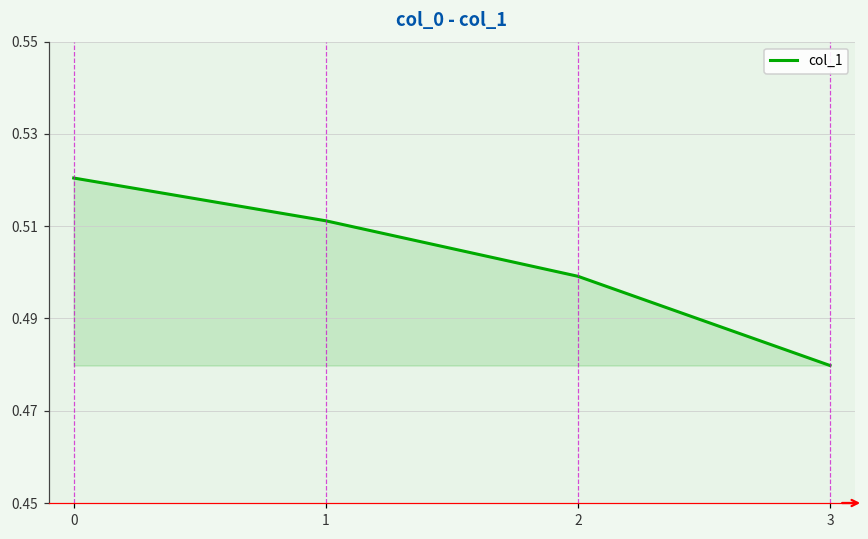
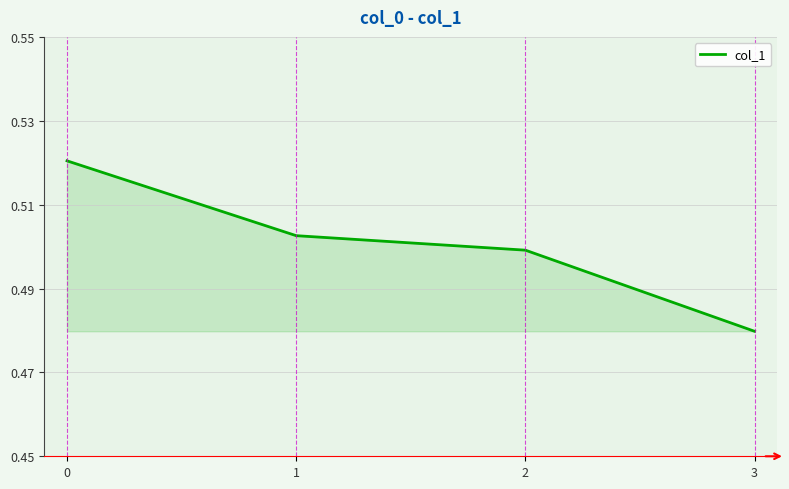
  {
    "0": 0.520,
-   "1": 0.511,
+   "1": 0.503,
    "2": 0.499,
    "3": 0.480
  }
